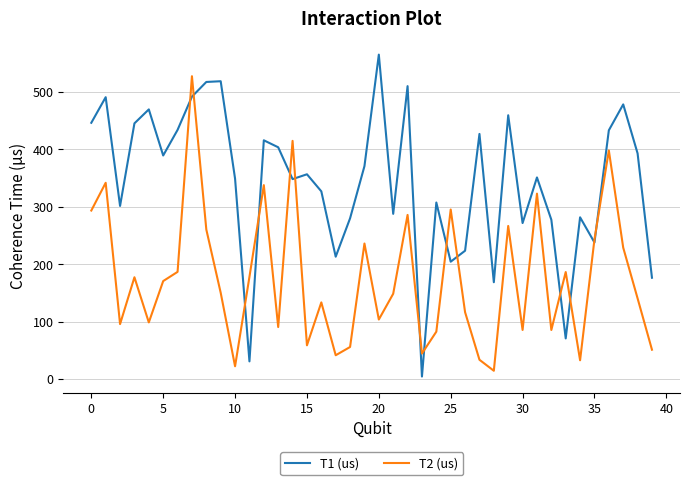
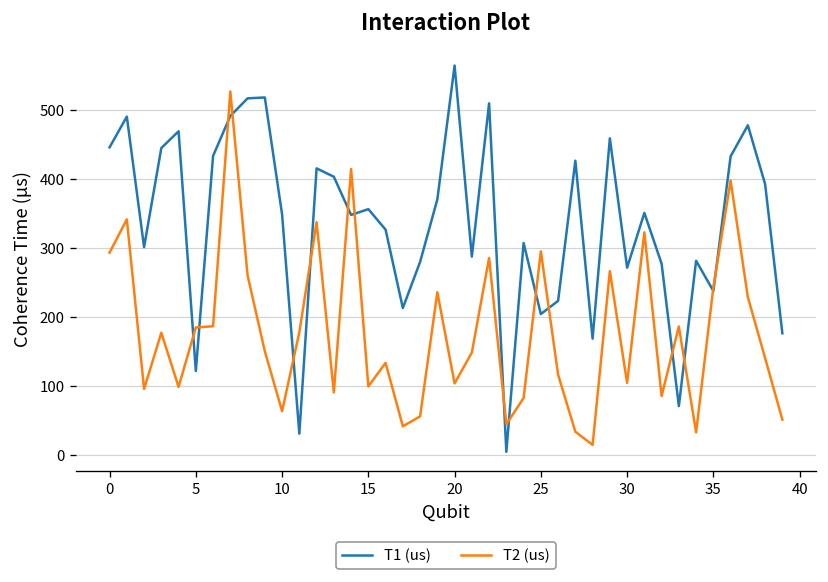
  {
    "T1 (us)": {
      "0": 450,
-     "5": 390,
+     "5": 120,
      "10": 350,
      "15": 360,
      "20": 570,
      "25": 200,
      "30": 270,
      "35": 240
    },
    "T2 (us)": {
      "0": 290,
-     "5": 170,
-     "10": 20,
-     "15": 60,
+     "5": 180,
+     "10": 60,
+     "15": 100,
      "20": 100,
      "25": 300,
-     "30": 90,
+     "30": 100,
      "35": 240
    }
  }
